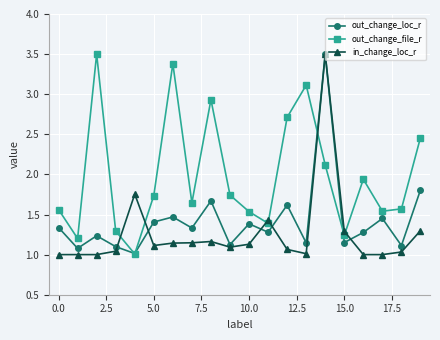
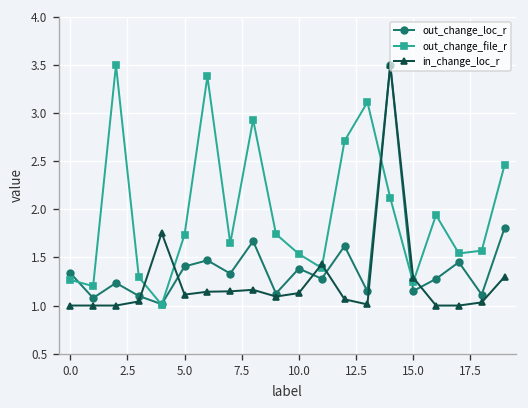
  {
    "out_change_file_r": {
-     "0.0": 1.6,
+     "0.0": 1.3,
      "5.0": 1.7,
      "10.0": 1.5,
      "15.0": 1.2
    }
  }
